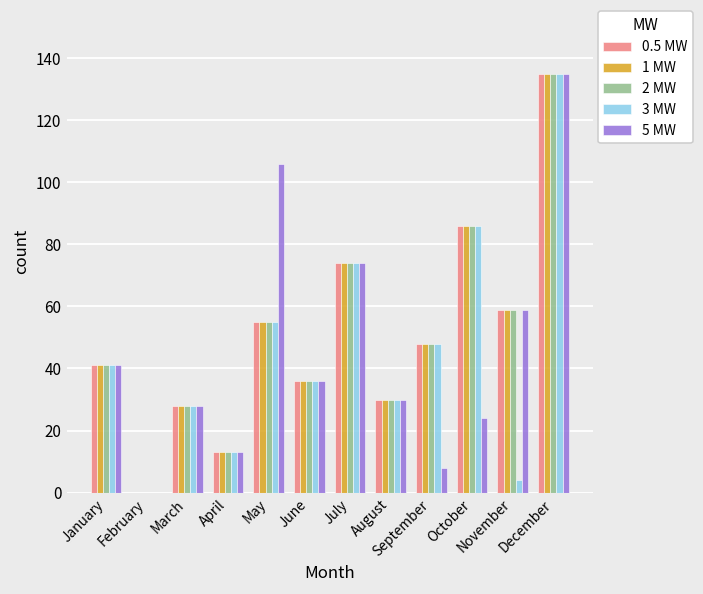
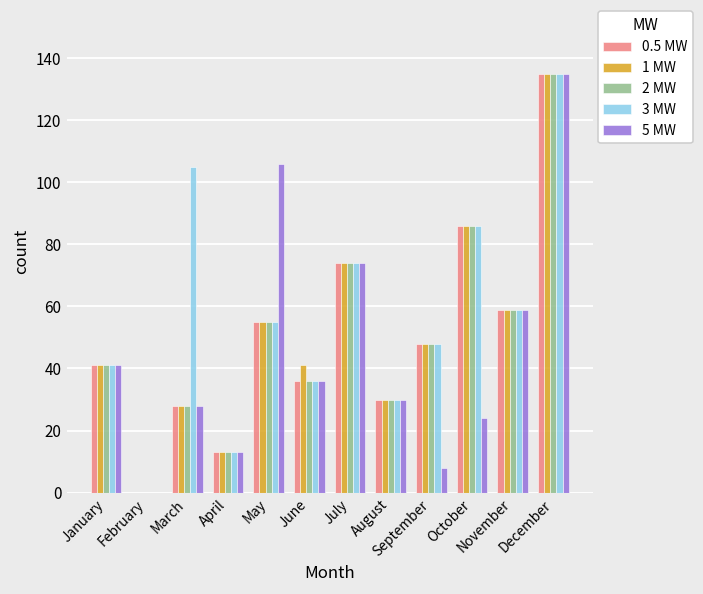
  {
    "0.5 MW": {
      "January": 41,
      "February": 0,
      "March": 28,
      "April": 13,
      "May": 55,
      "June": 36,
      "July": 74,
      "August": 30,
      "September": 48,
      "October": 86,
      "November": 59,
      "December": 135
    },
    "1 MW": {
      "January": 41,
      "February": 0,
      "March": 28,
      "April": 13,
      "May": 55,
-     "June": 36,
+     "June": 41,
      "July": 74,
      "August": 30,
      "September": 48,
      "October": 86,
      "November": 59,
      "December": 135
    },
    "2 MW": {
      "January": 41,
      "February": 0,
      "March": 28,
      "April": 13,
      "May": 55,
      "June": 36,
      "July": 74,
      "August": 30,
      "September": 48,
      "October": 86,
      "November": 59,
      "December": 135
    },
    "3 MW": {
      "January": 41,
      "February": 0,
-     "March": 28,
+     "March": 105,
      "April": 13,
      "May": 55,
      "June": 36,
      "July": 74,
      "August": 30,
      "September": 48,
      "October": 86,
-     "November": 4,
+     "November": 59,
      "December": 135
    },
    "5 MW": {
      "January": 41,
      "February": 0,
      "March": 28,
      "April": 13,
      "May": 106,
      "June": 36,
      "July": 74,
      "August": 30,
      "September": 8,
      "October": 24,
      "November": 59,
      "December": 135
    }
  }
